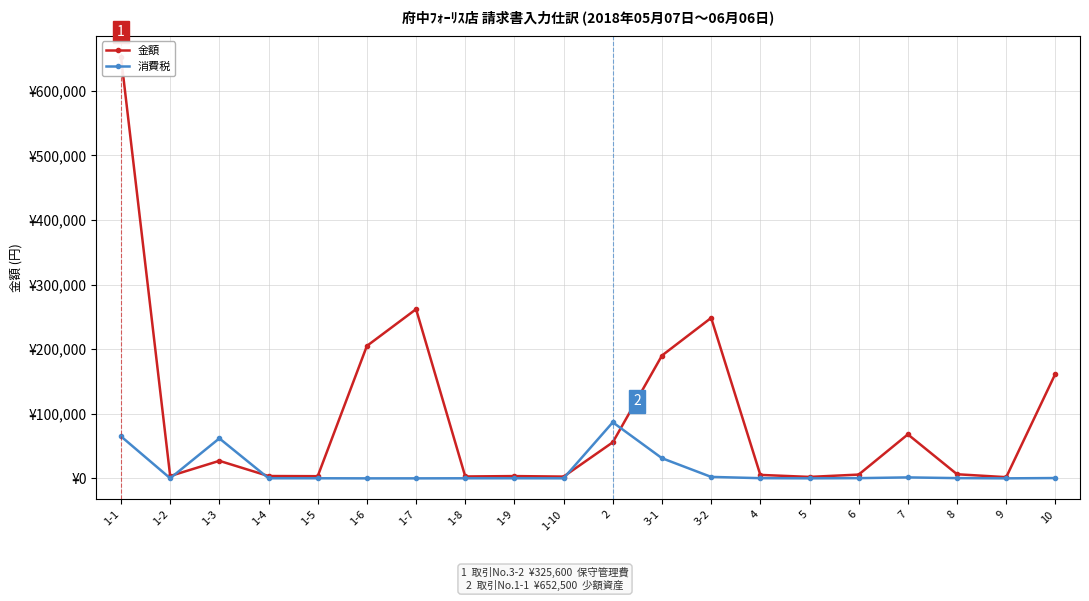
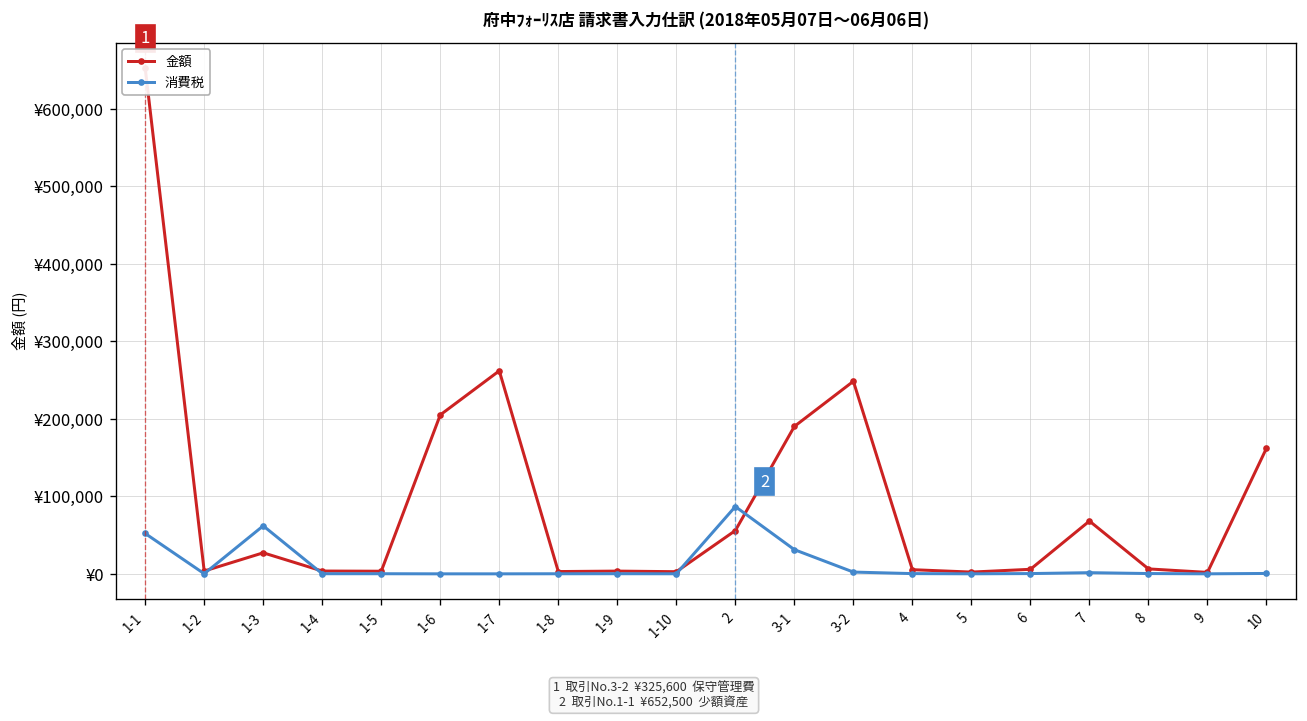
  {
    "金額": {
      "1-3": "¥30,000",
      "1-6": "¥210,000",
      "1-7": "¥260,000",
      "2": "¥60,000",
      "3-1": "¥190,000",
      "3-2": "¥250,000",
      "4": "¥10,000",
      "6": "¥10,000",
      "7": "¥70,000",
      "8": "¥10,000",
      "10": "¥160,000"
    },
    "消費税": {
-     "1-1": "¥70,000",
+     "1-1": "¥50,000",
      "1-3": "¥60,000",
      "1-6": "¥0",
      "1-7": "¥0",
      "3-1": "¥30,000",
      "3-2": "¥0",
      "4": "¥0",
      "6": "¥0",
      "7": "¥0",
      "8": "¥0",
      "10": "¥0"
    }
  }
